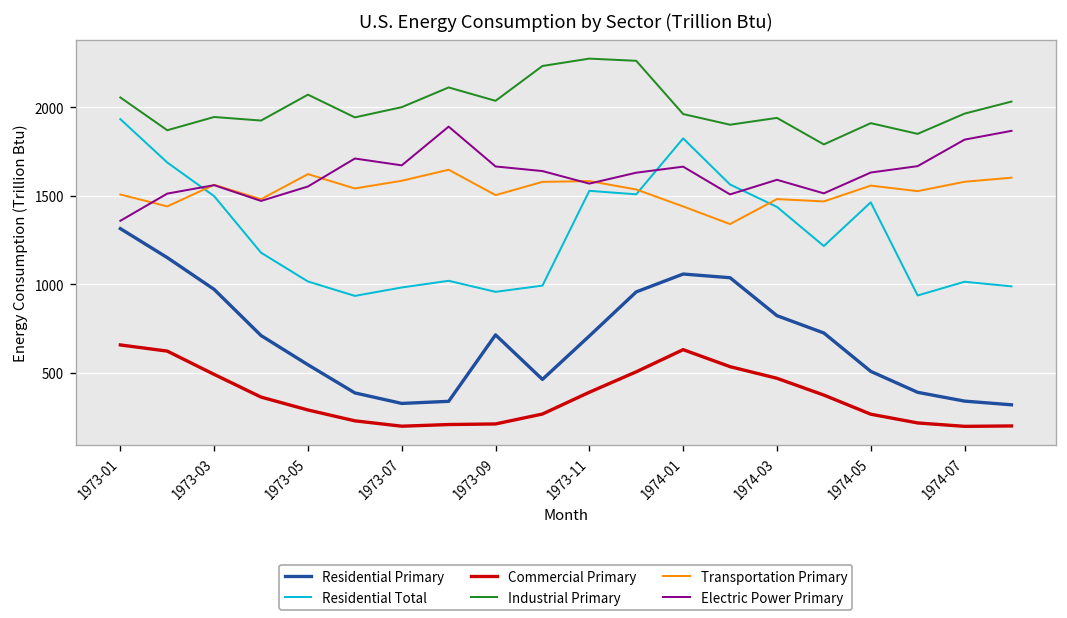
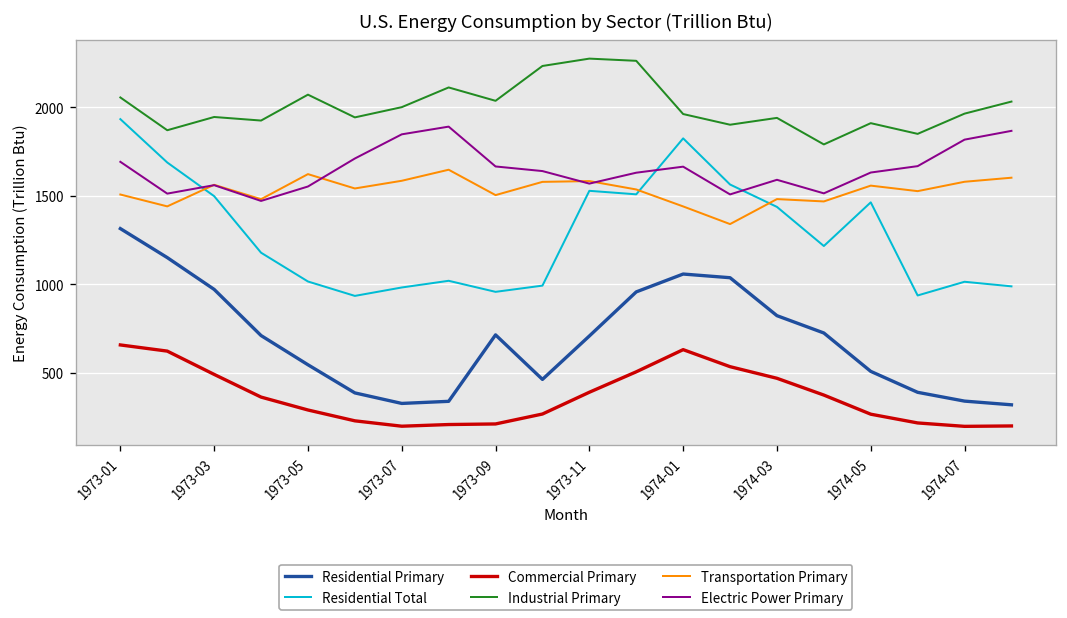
  {
    "Residential Primary": {
      "1973-01": 1310,
      "1973-03": 970,
      "1973-05": 540,
      "1973-07": 330,
      "1973-09": 710,
      "1973-11": 710,
      "1974-01": 1060,
      "1974-03": 820,
      "1974-05": 510,
      "1974-07": 340
    },
    "Residential Total": {
      "1973-01": 1930,
      "1973-03": 1500,
      "1973-05": 1020,
      "1973-07": 980,
      "1973-09": 960,
      "1973-11": 1530,
      "1974-01": 1820,
      "1974-03": 1440,
      "1974-05": 1460,
      "1974-07": 1010
    },
    "Commercial Primary": {
      "1973-01": 660,
      "1973-03": 490,
      "1973-05": 290,
      "1973-07": 200,
      "1973-09": 210,
      "1973-11": 390,
      "1974-01": 630,
      "1974-03": 470,
      "1974-05": 270,
      "1974-07": 200
    },
    "Industrial Primary": {
      "1973-01": 2050,
      "1973-03": 1940,
      "1973-05": 2070,
      "1973-07": 2000,
      "1973-09": 2040,
      "1973-11": 2270,
      "1974-01": 1960,
      "1974-03": 1940,
      "1974-05": 1910,
      "1974-07": 1960
    },
    "Transportation Primary": {
      "1973-01": 1510,
      "1973-05": 1620,
      "1973-07": 1580,
      "1973-09": 1500,
      "1974-01": 1440,
      "1974-03": 1480,
      "1974-05": 1560,
      "1974-07": 1580
    },
    "Electric Power Primary": {
-     "1973-01": 1360,
+     "1973-01": 1690,
      "1973-05": 1550,
-     "1973-07": 1670,
+     "1973-07": 1850,
      "1973-09": 1660,
      "1974-01": 1660,
      "1974-03": 1590,
      "1974-05": 1630,
      "1974-07": 1820
    }
  }
